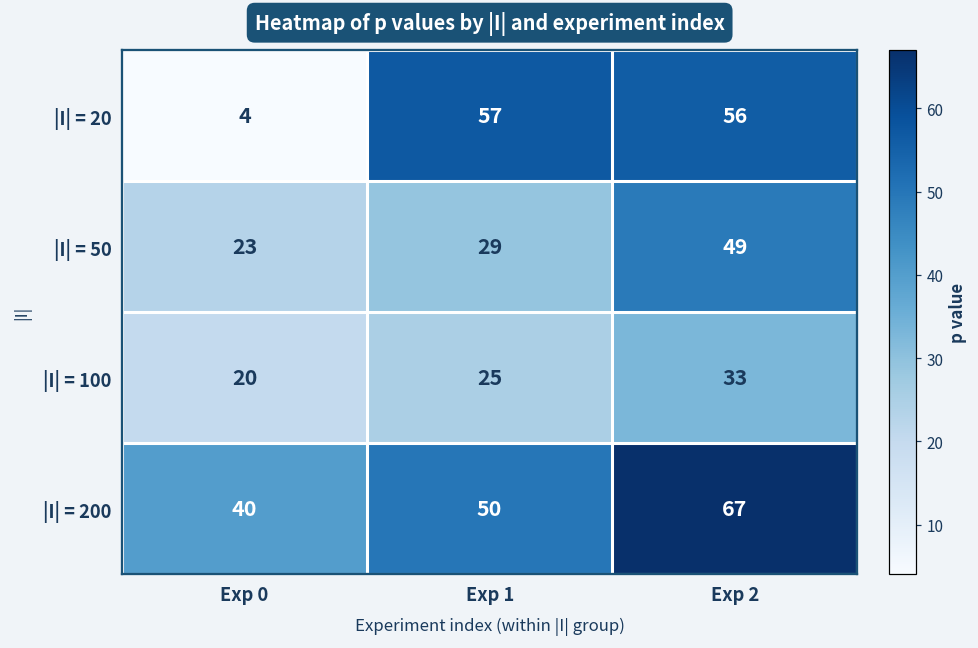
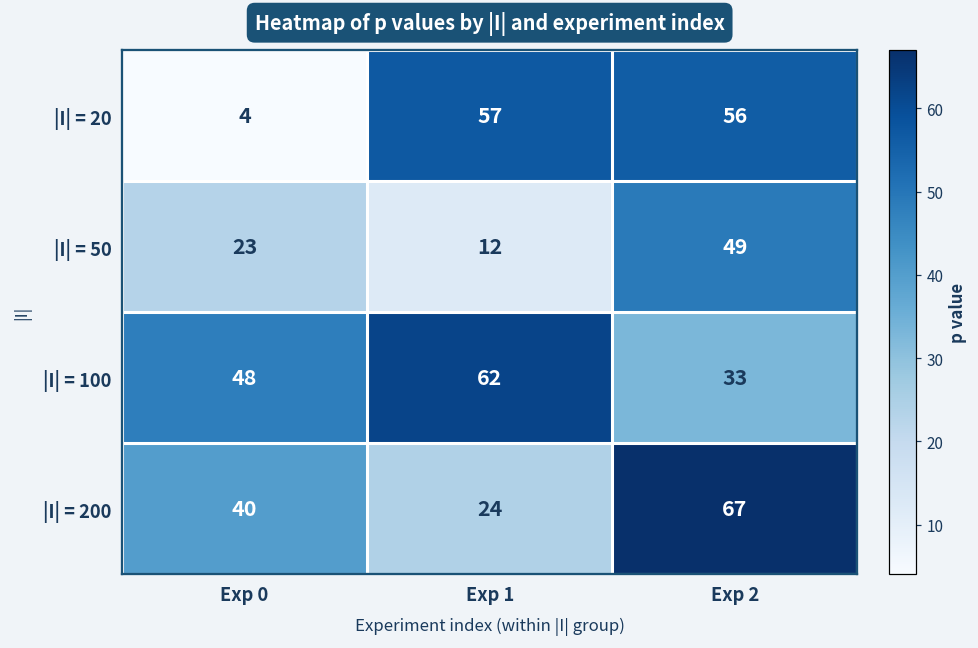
  {
    "|I| = 20": {
      "Exp 0": 4,
      "Exp 1": 57,
      "Exp 2": 56
    },
    "|I| = 50": {
      "Exp 0": 23,
-     "Exp 1": 29,
+     "Exp 1": 12,
      "Exp 2": 49
    },
    "|I| = 100": {
-     "Exp 0": 20,
-     "Exp 1": 25,
+     "Exp 0": 48,
+     "Exp 1": 62,
      "Exp 2": 33
    },
    "|I| = 200": {
      "Exp 0": 40,
-     "Exp 1": 50,
+     "Exp 1": 24,
      "Exp 2": 67
    }
  }
